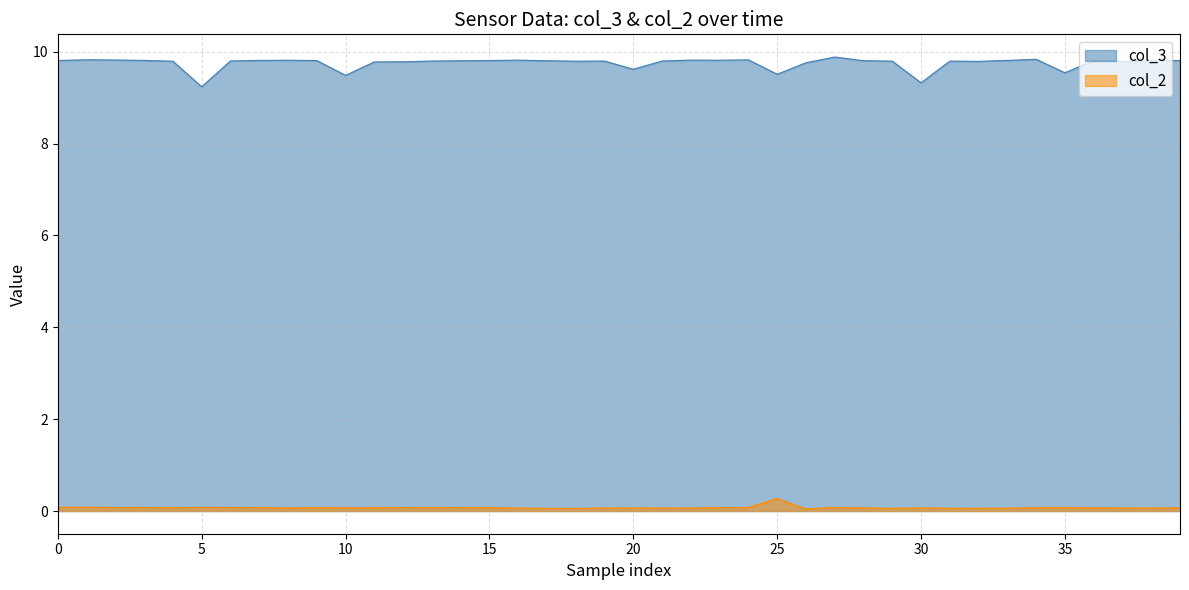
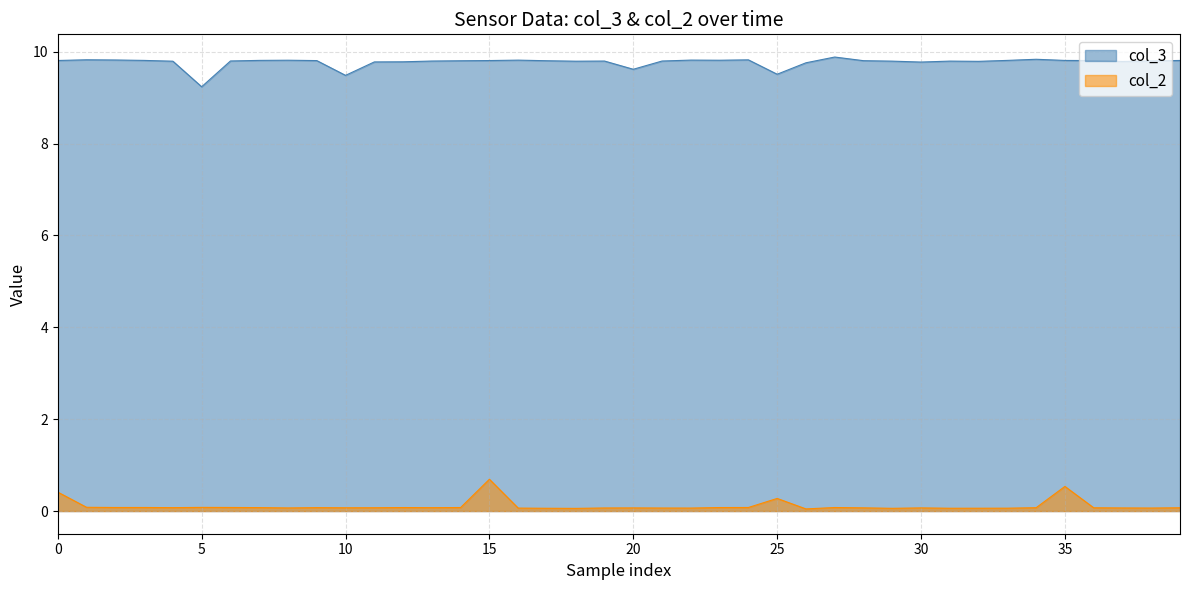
  {
    "col_3": {
      "0": 9.8,
      "5": 9.2,
      "10": 9.5,
      "15": 9.8,
      "20": 9.6,
      "25": 9.5,
-     "30": 9.3,
-     "35": 9.5
+     "30": 9.8,
+     "35": 9.8
    },
    "col_2": {
-     "0": 0.1,
+     "0": 0.4,
      "5": 0.1,
      "10": 0.1,
-     "15": 0.1,
+     "15": 0.7,
      "20": 0.1,
      "25": 0.3,
      "30": 0.1,
-     "35": 0.1
+     "35": 0.5
    }
  }
